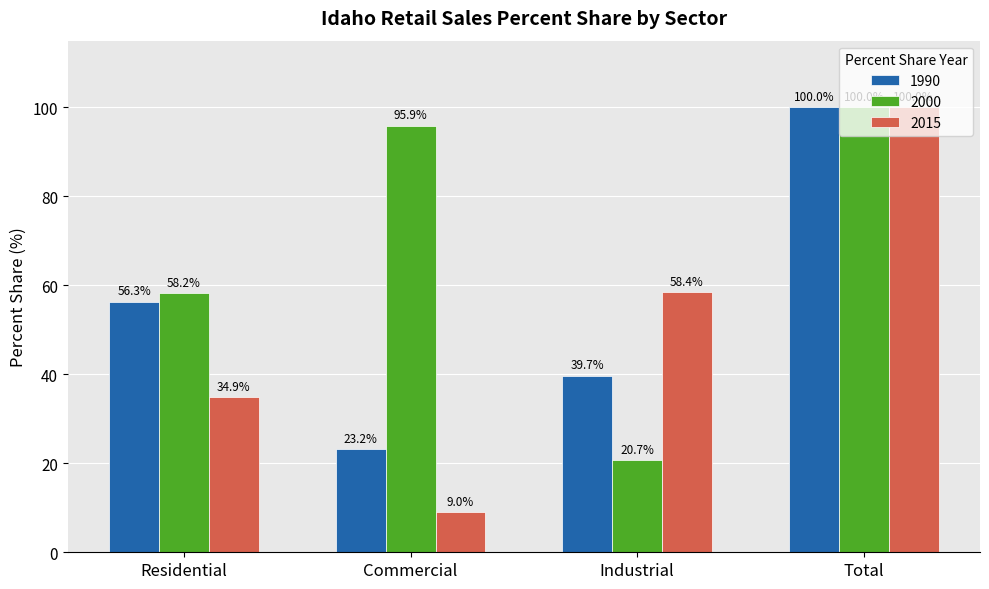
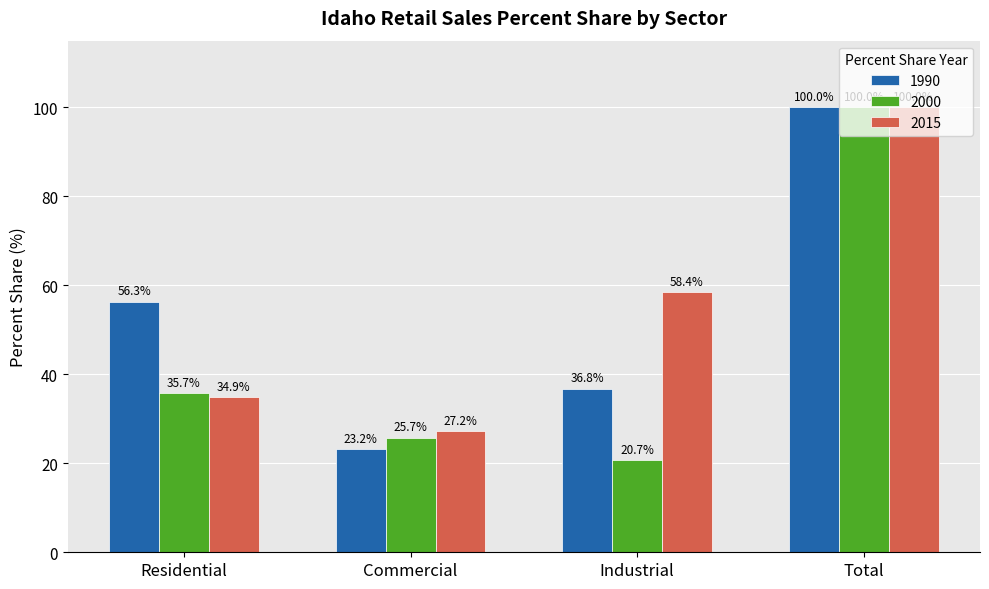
  {
    "1990": {
      "Residential": "56.3%",
      "Commercial": "23.2%",
-     "Industrial": "39.7%",
+     "Industrial": "36.8%",
      "Total": "100.0%"
    },
    "2000": {
-     "Residential": "58.2%",
-     "Commercial": "95.9%",
+     "Residential": "35.7%",
+     "Commercial": "25.7%",
      "Industrial": "20.7%"
    },
    "2015": {
      "Residential": "34.9%",
-     "Commercial": "9.0%",
+     "Commercial": "27.2%",
      "Industrial": "58.4%"
    }
  }
